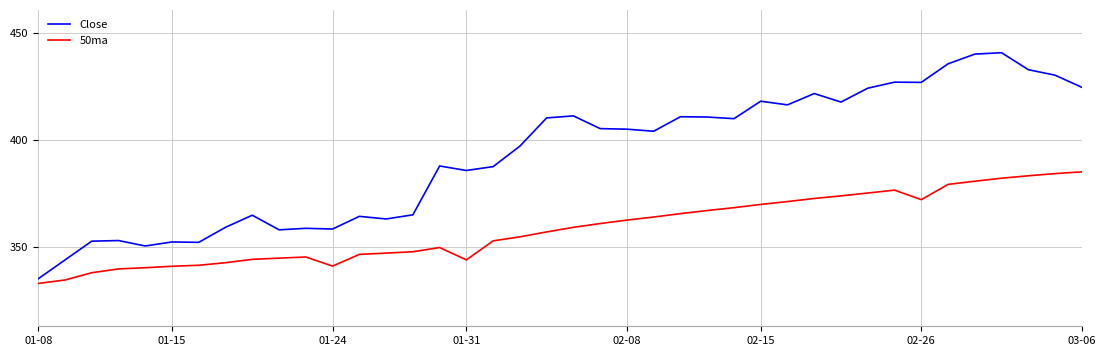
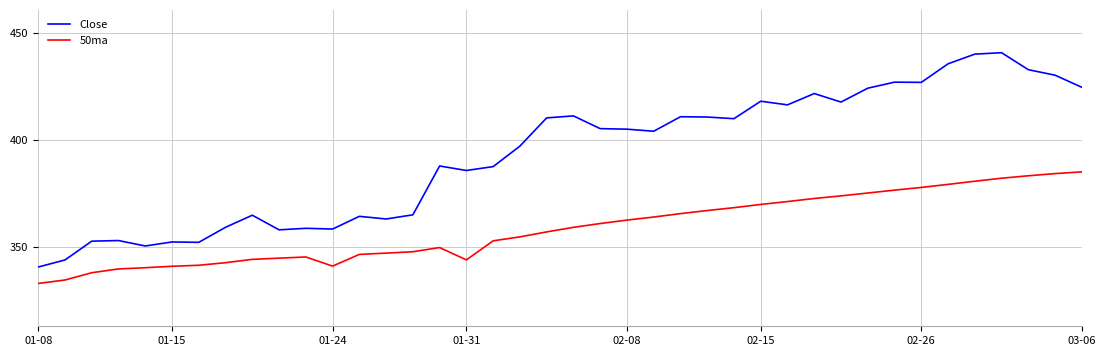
  {
    "Close": {
-     "01-08": 335,
+     "01-08": 341,
      "01-15": 352,
      "01-24": 358,
      "01-31": 386,
      "02-08": 405,
      "02-15": 418,
      "02-26": 427,
      "03-06": 424
    },
    "50ma": {
      "01-08": 333,
      "01-15": 341,
      "01-24": 341,
      "01-31": 344,
      "02-08": 362,
      "02-15": 370,
-     "02-26": 372,
+     "02-26": 378,
      "03-06": 385
    }
  }
